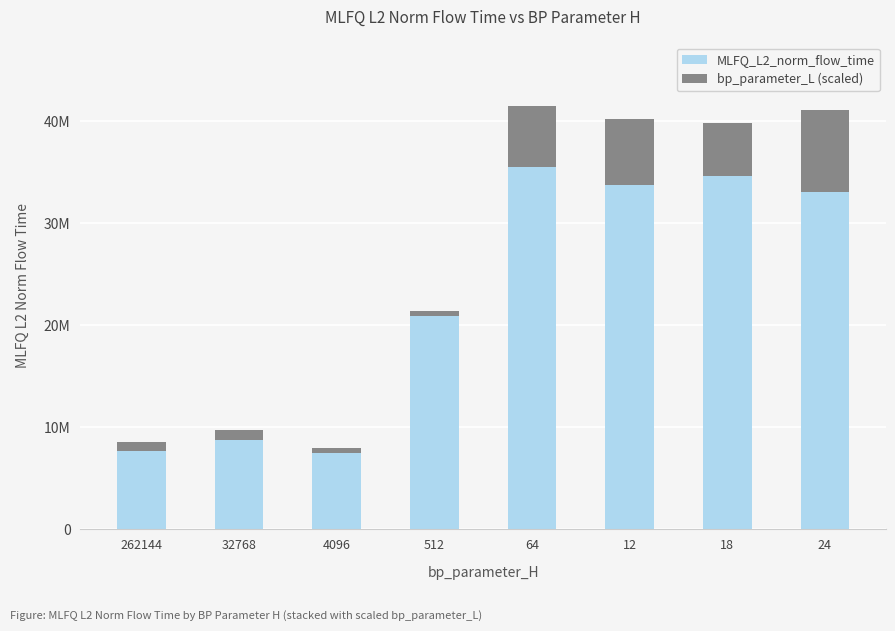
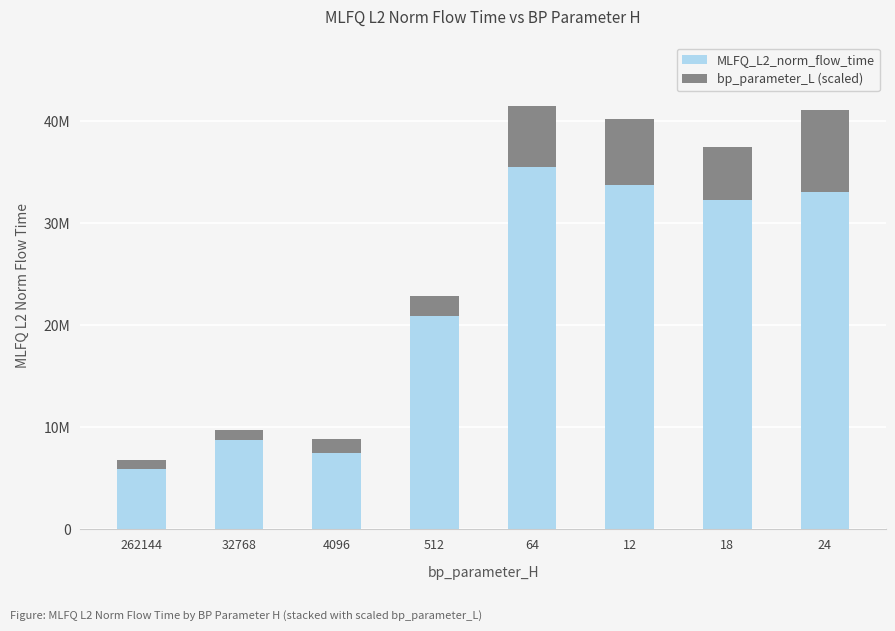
  {
    "MLFQ_L2_norm_flow_time": {
-     "262144": 7700000,
+     "262144": 5900000,
      "32768": 8700000,
      "4096": 7500000,
      "512": 20900000,
      "64": 35500000,
      "12": 33800000,
-     "18": 34600000,
+     "18": 32300000,
      "24": 33100000
    },
    "bp_parameter_L (scaled)": {
      "262144": 900000,
      "32768": 1000000,
-     "4096": 500000,
-     "512": 500000,
+     "4096": 1300000,
+     "512": 2000000,
      "64": 6000000,
      "12": 6400000,
      "18": 5200000,
      "24": 8100000
    }
  }
